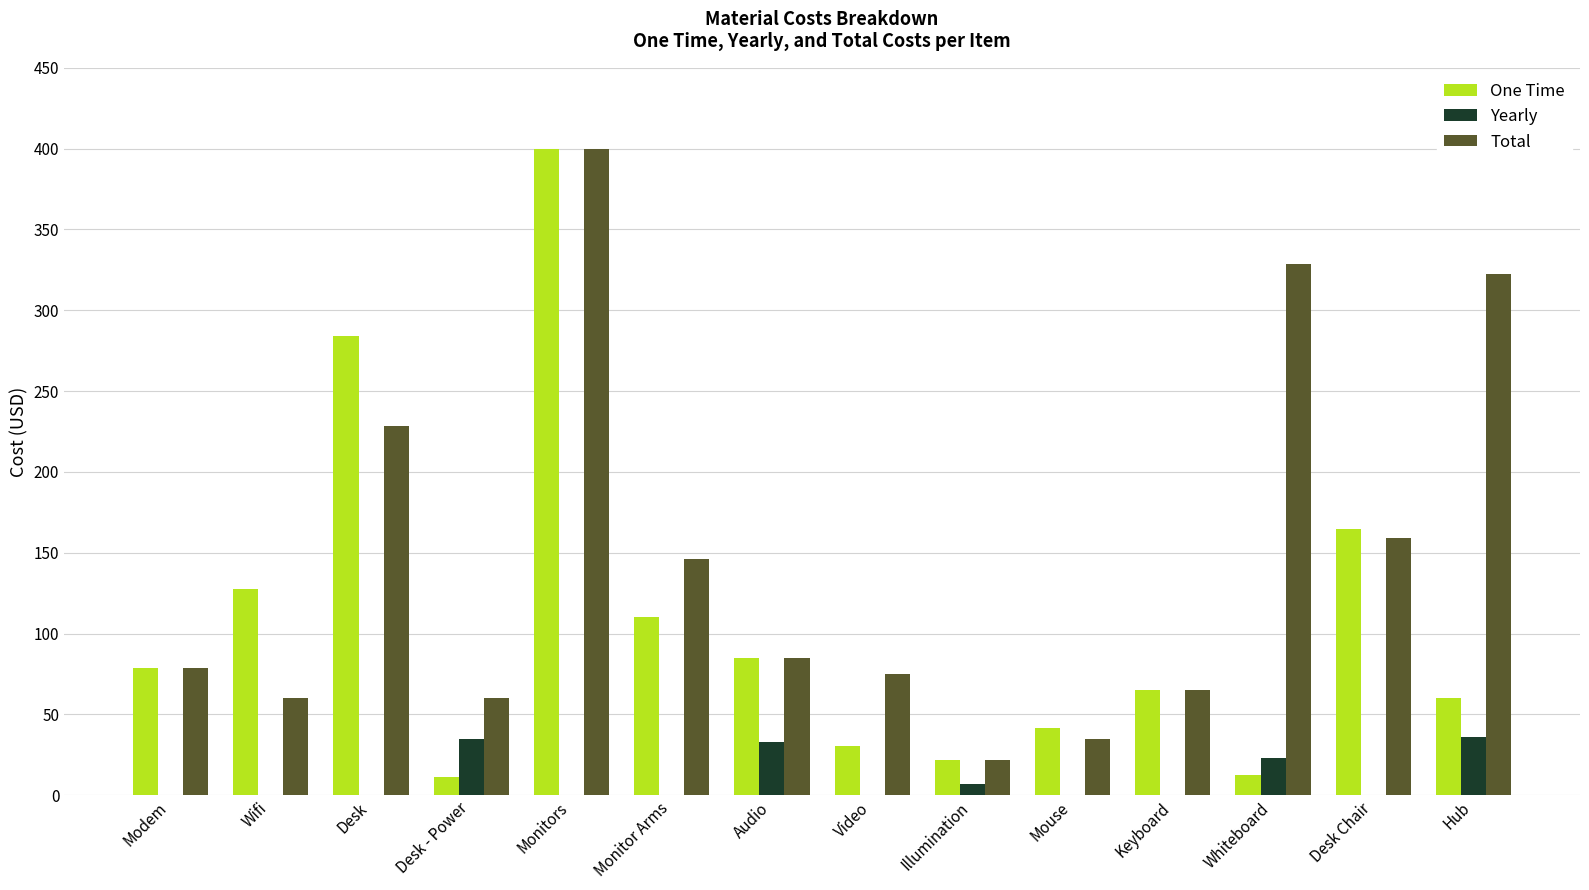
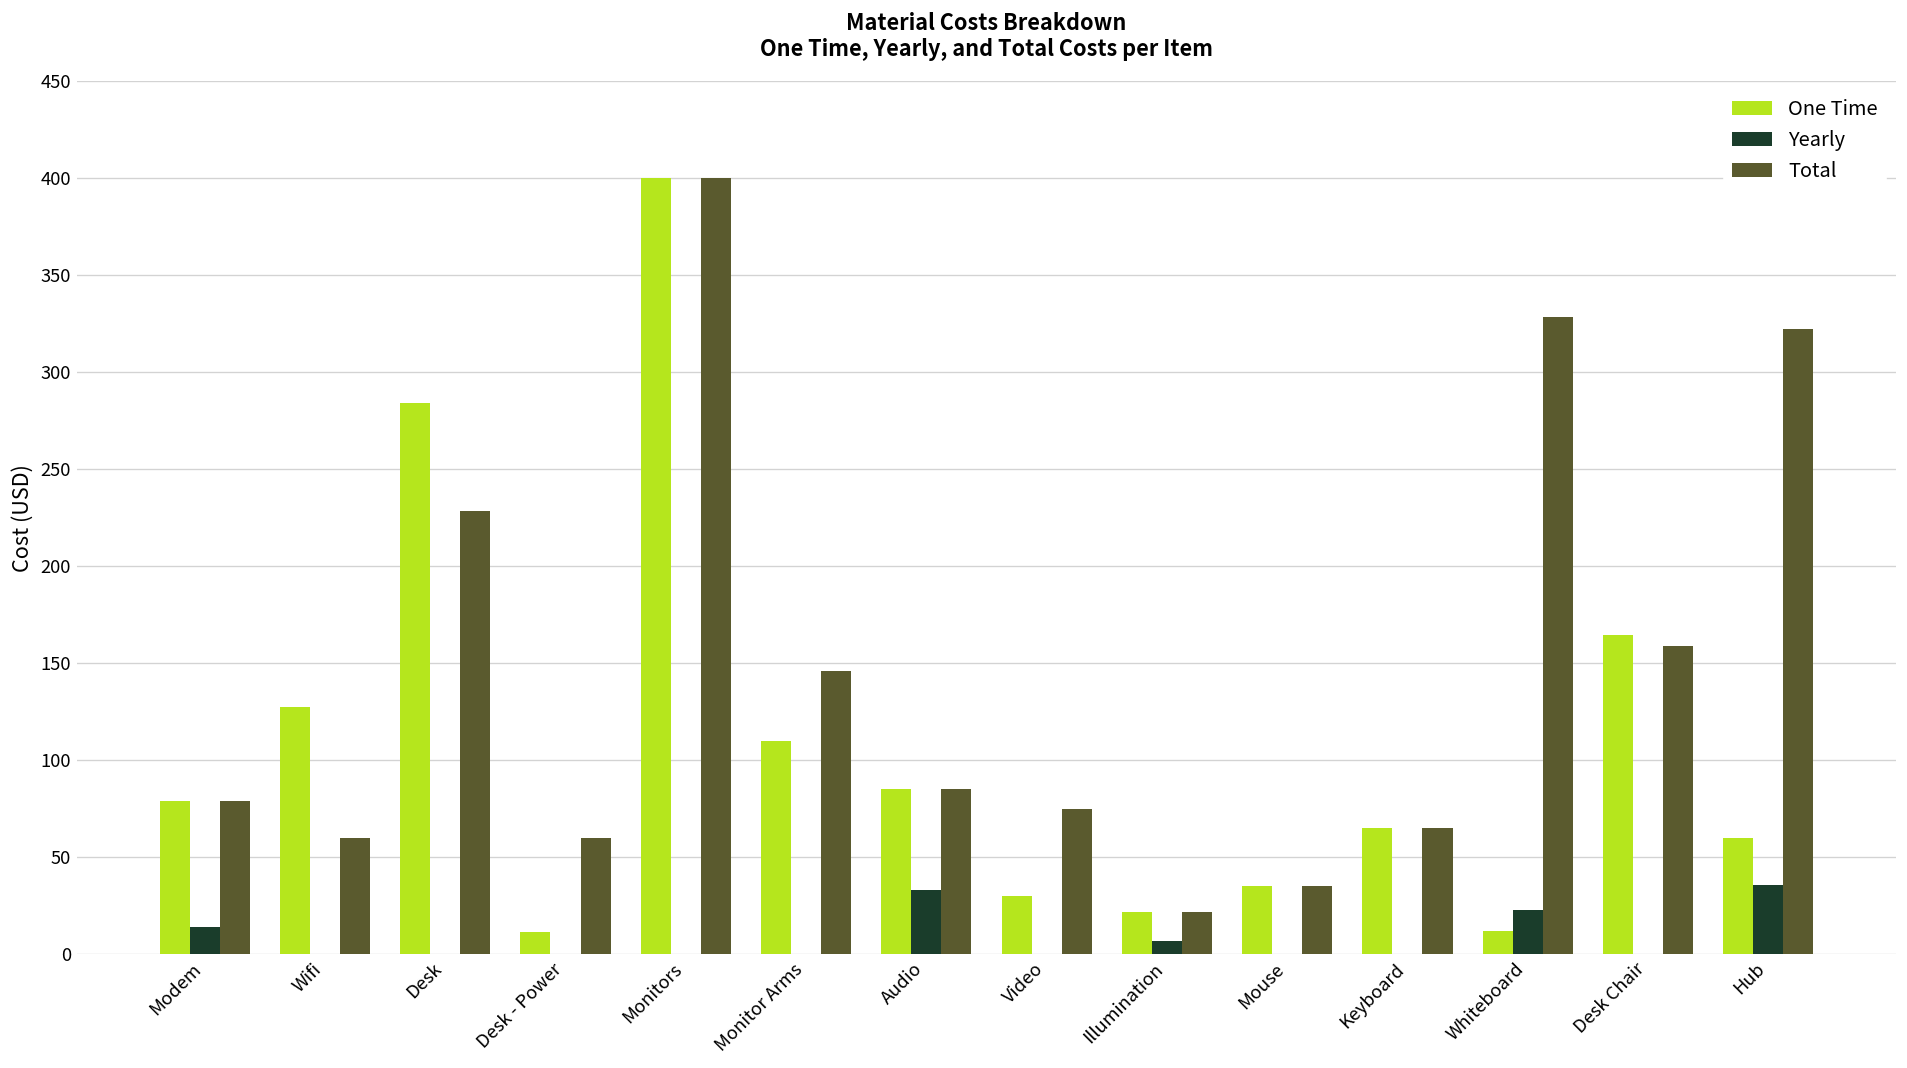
  {
    "One Time": {
      "Modem": 79,
      "Wifi": 128,
      "Desk": 284,
      "Desk - Power": 11,
      "Monitors": 400,
      "Monitor Arms": 110,
      "Audio": 85,
      "Video": 30,
      "Illumination": 22,
-     "Mouse": 42,
+     "Mouse": 35,
      "Keyboard": 65,
      "Whiteboard": 12,
      "Desk Chair": 165,
      "Hub": 60
    },
    "Yearly": {
-     "Modem": 0,
+     "Modem": 14,
      "Wifi": 0,
      "Desk": 0,
-     "Desk - Power": 35,
+     "Desk - Power": 0,
      "Monitors": 0,
      "Monitor Arms": 0,
      "Audio": 33,
      "Video": 0,
      "Illumination": 7,
      "Mouse": 0,
      "Keyboard": 0,
      "Whiteboard": 23,
      "Desk Chair": 0,
      "Hub": 36
    },
    "Total": {
      "Modem": 79,
      "Wifi": 60,
      "Desk": 228,
      "Desk - Power": 60,
      "Monitors": 400,
      "Monitor Arms": 146,
      "Audio": 85,
      "Video": 75,
      "Illumination": 22,
      "Mouse": 35,
      "Keyboard": 65,
      "Whiteboard": 328,
      "Desk Chair": 159,
      "Hub": 322
    }
  }
